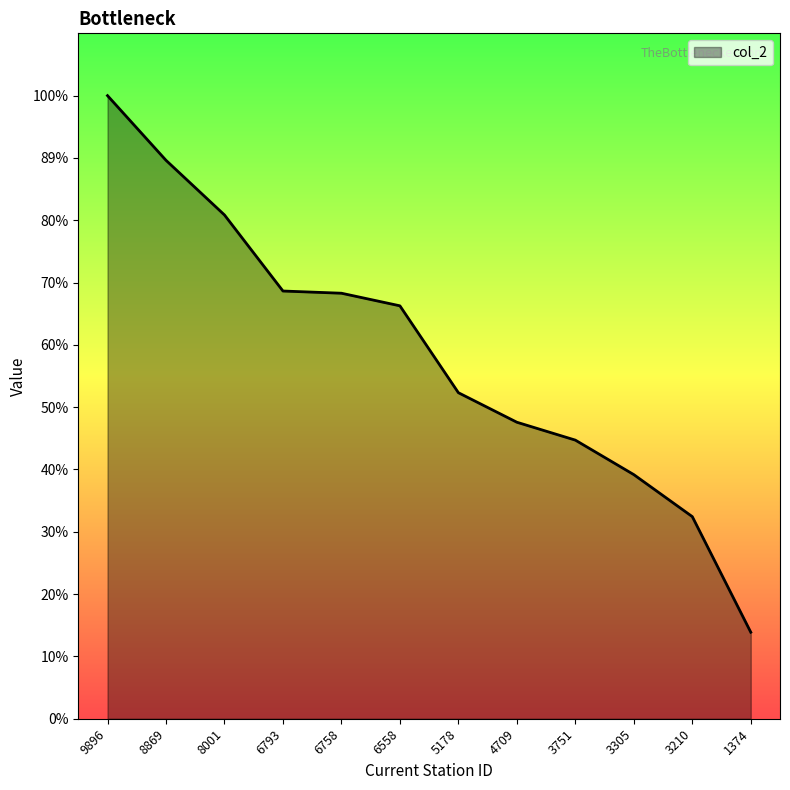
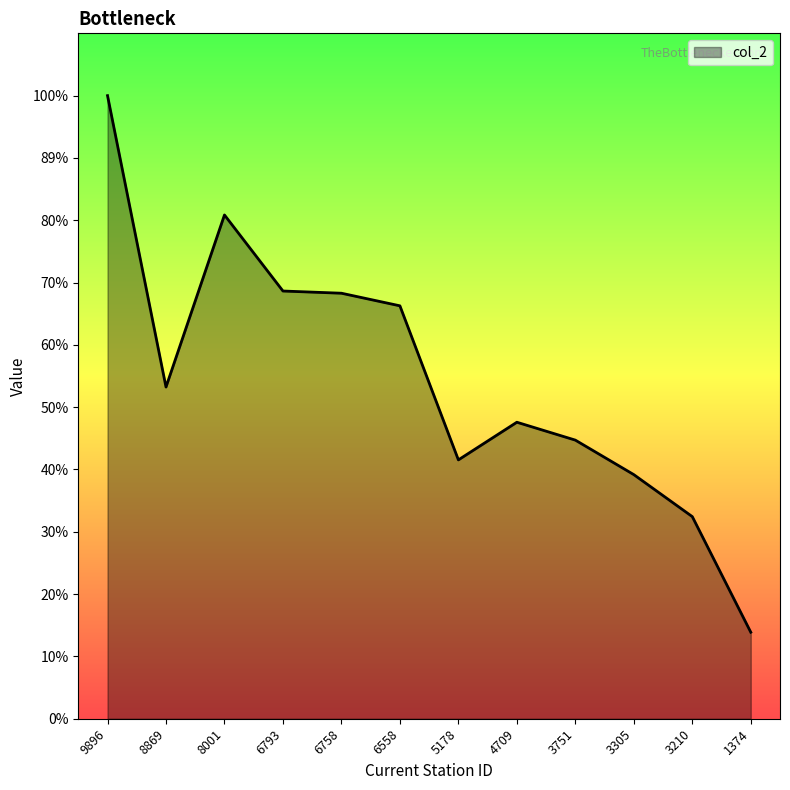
  {
    "9896": "100%",
-   "8869": "90%",
+   "8869": "53%",
    "8001": "81%",
    "6793": "69%",
    "6758": "68%",
    "6558": "66%",
-   "5178": "52%",
+   "5178": "42%",
    "4709": "48%",
    "3751": "45%",
    "3305": "39%",
    "3210": "32%",
    "1374": "14%"
  }
